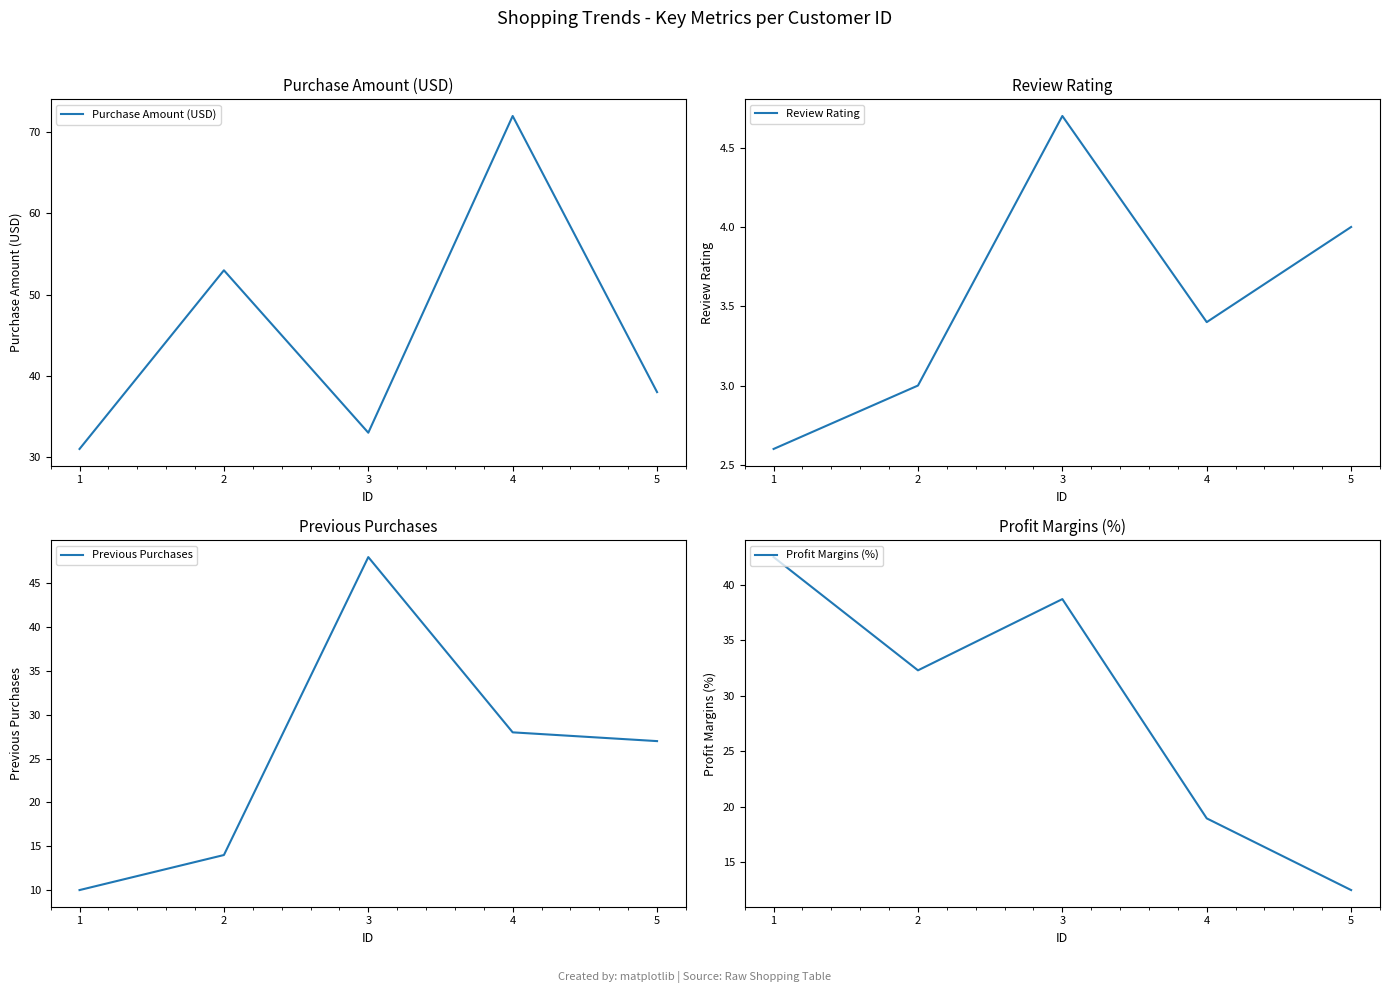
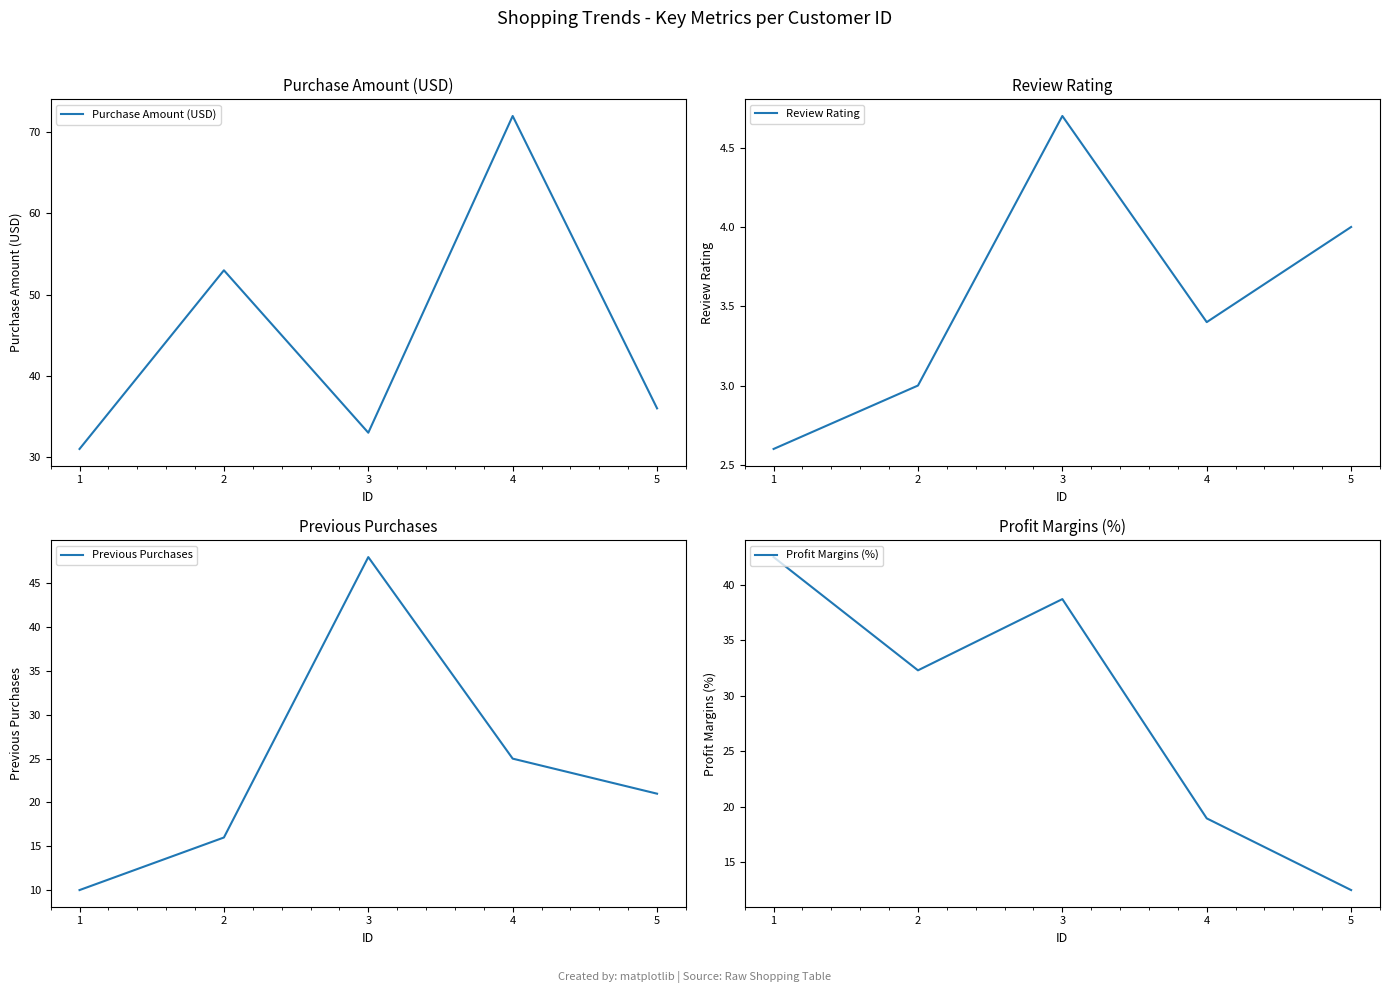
  {
    "Purchase Amount (USD)": {
      "1": 31,
      "2": 53,
      "3": 33,
      "4": 72,
-     "5": 38
+     "5": 36
    },
    "Review Rating": {
      "1": 2.60,
      "2": 3.00,
      "3": 4.70,
      "4": 3.40,
      "5": 4.00
    },
    "Previous Purchases": {
      "1": 10,
-     "2": 14,
+     "2": 16,
      "3": 48,
-     "4": 28,
-     "5": 27
+     "4": 25,
+     "5": 21
    },
    "Profit Margins (%)": {
      "2": 32.3,
      "3": 38.7,
      "4": 18.9,
      "5": 12.5
    }
  }
